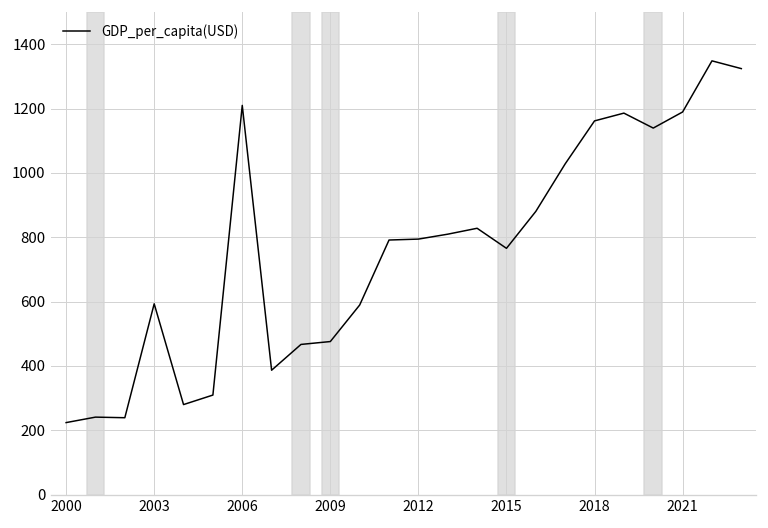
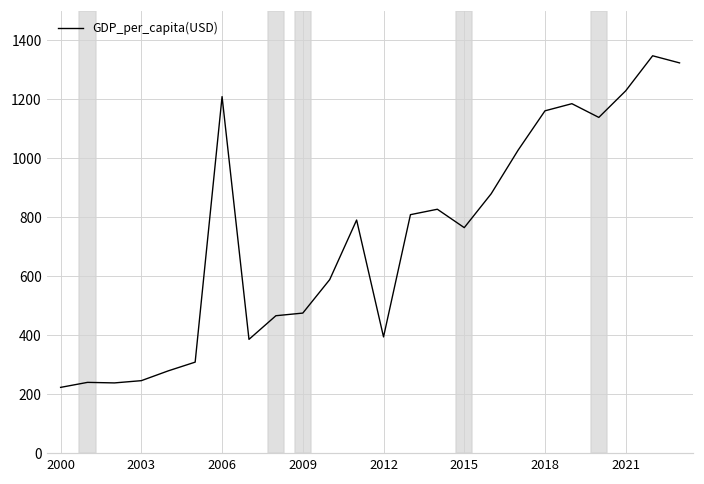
  {
    "2000": 220,
-   "2003": 590,
+   "2003": 250,
    "2006": 1210,
    "2009": 480,
-   "2012": 790,
+   "2012": 390,
    "2015": 770,
    "2018": 1160,
-   "2021": 1190
+   "2021": 1230
  }
